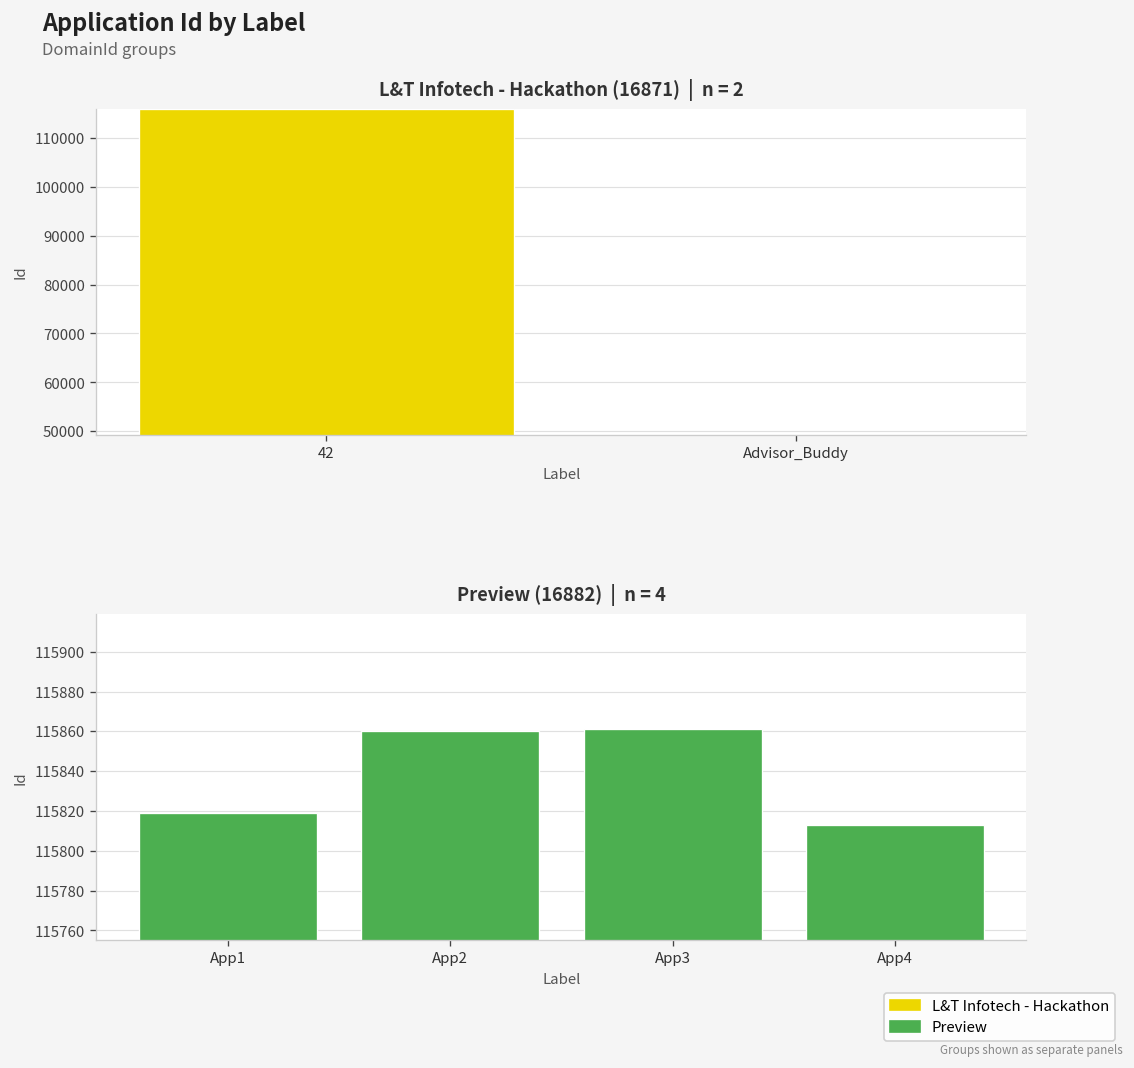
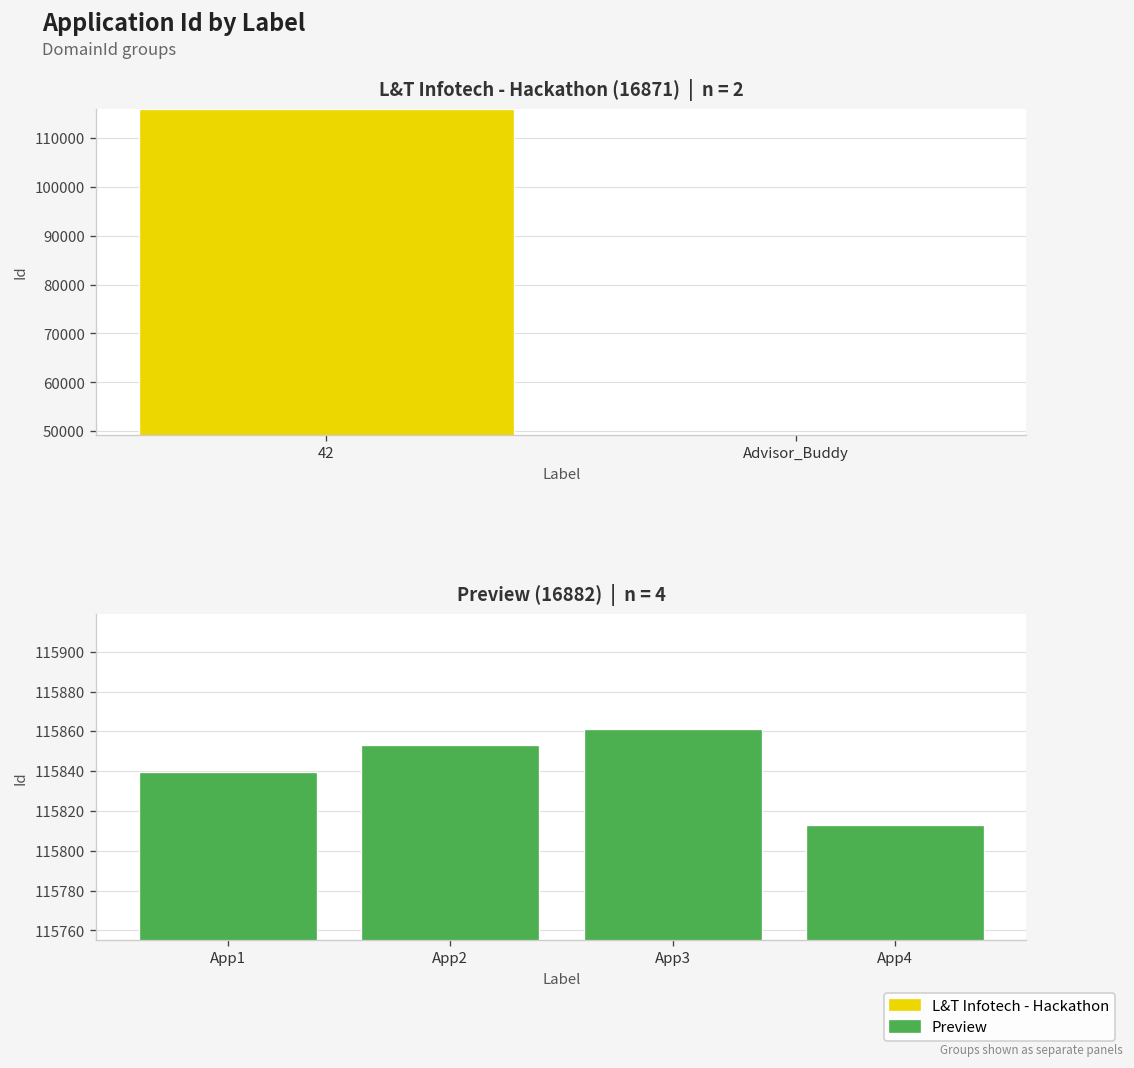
  {
    "L&T Infotech - Hackathon (16871) | n = 2": {
      "42": 116000,
      "Advisor_Buddy": 49000
    },
    "Preview (16882) | n = 4": {
-     "App1": 115819,
-     "App2": 115860,
+     "App1": 115840,
+     "App2": 115853,
      "App3": 115861,
      "App4": 115813
    }
  }
